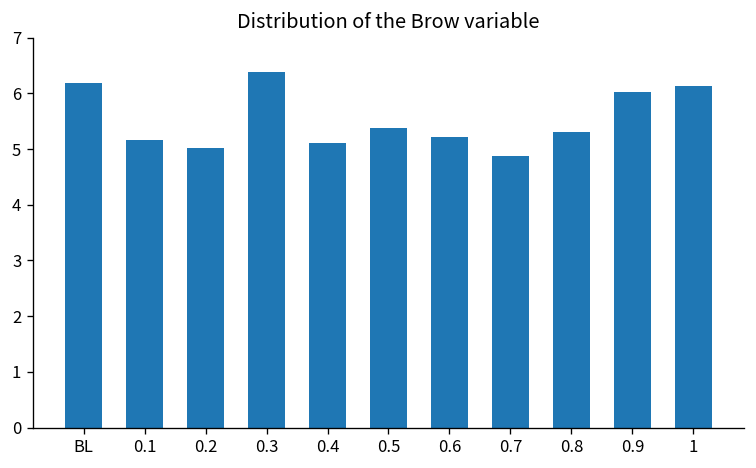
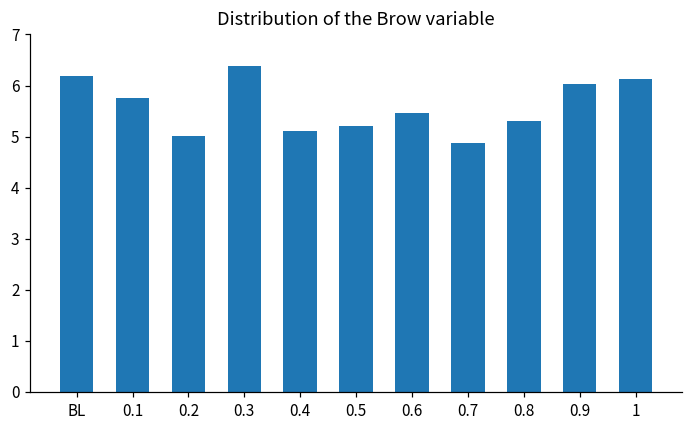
  {
    "BL": 6.2,
-   "0.1": 5.2,
+   "0.1": 5.8,
    "0.2": 5.0,
    "0.3": 6.4,
    "0.4": 5.1,
-   "0.5": 5.4,
-   "0.6": 5.2,
+   "0.5": 5.2,
+   "0.6": 5.5,
    "0.7": 4.9,
    "0.8": 5.3,
    "0.9": 6.0,
    "1": 6.1
  }
